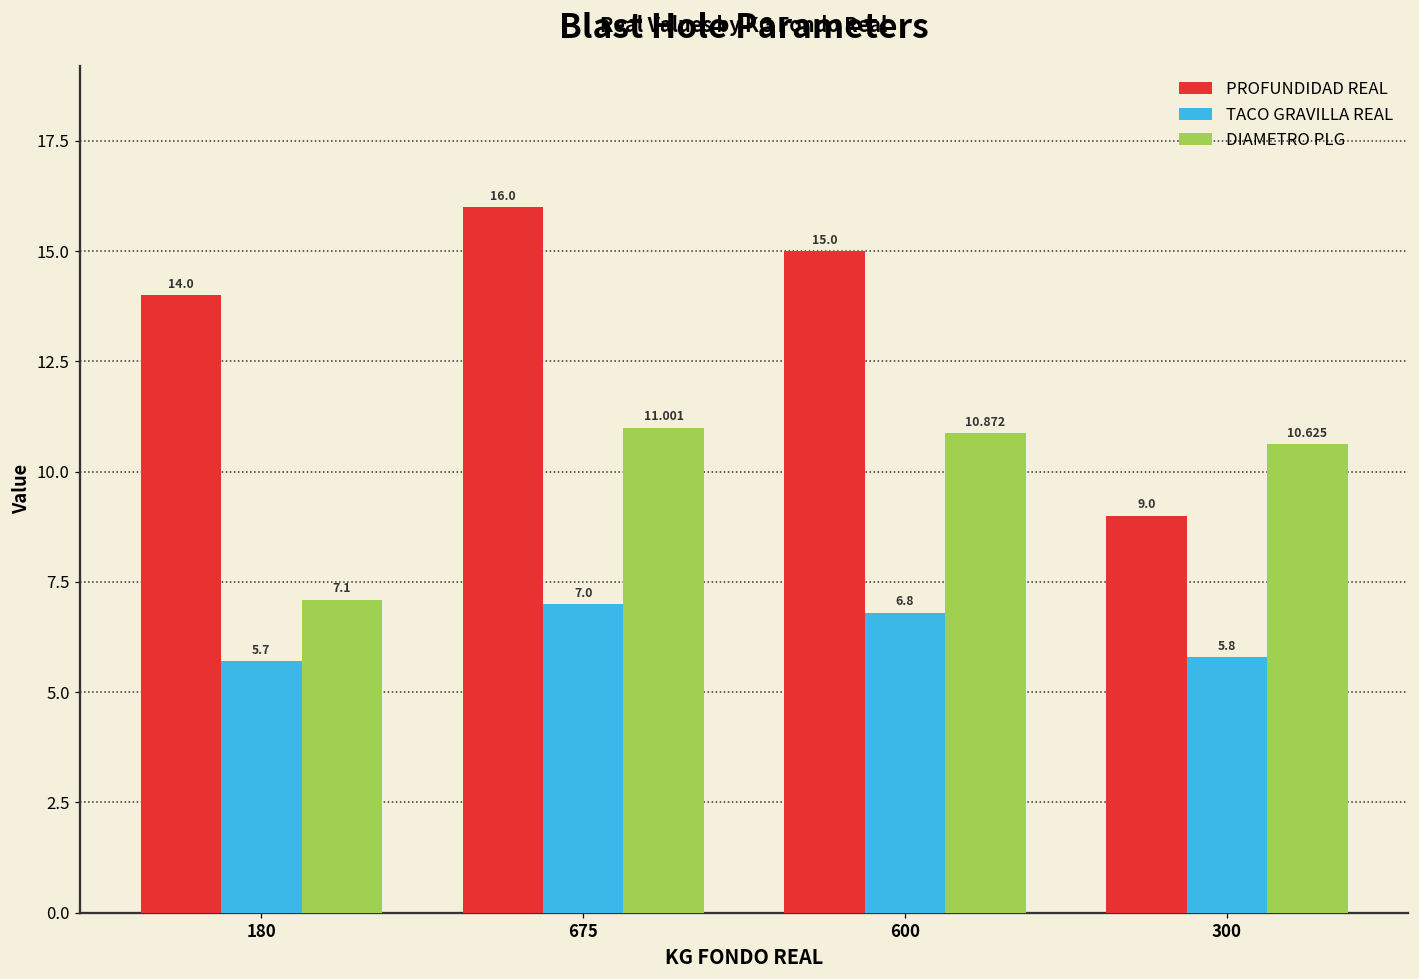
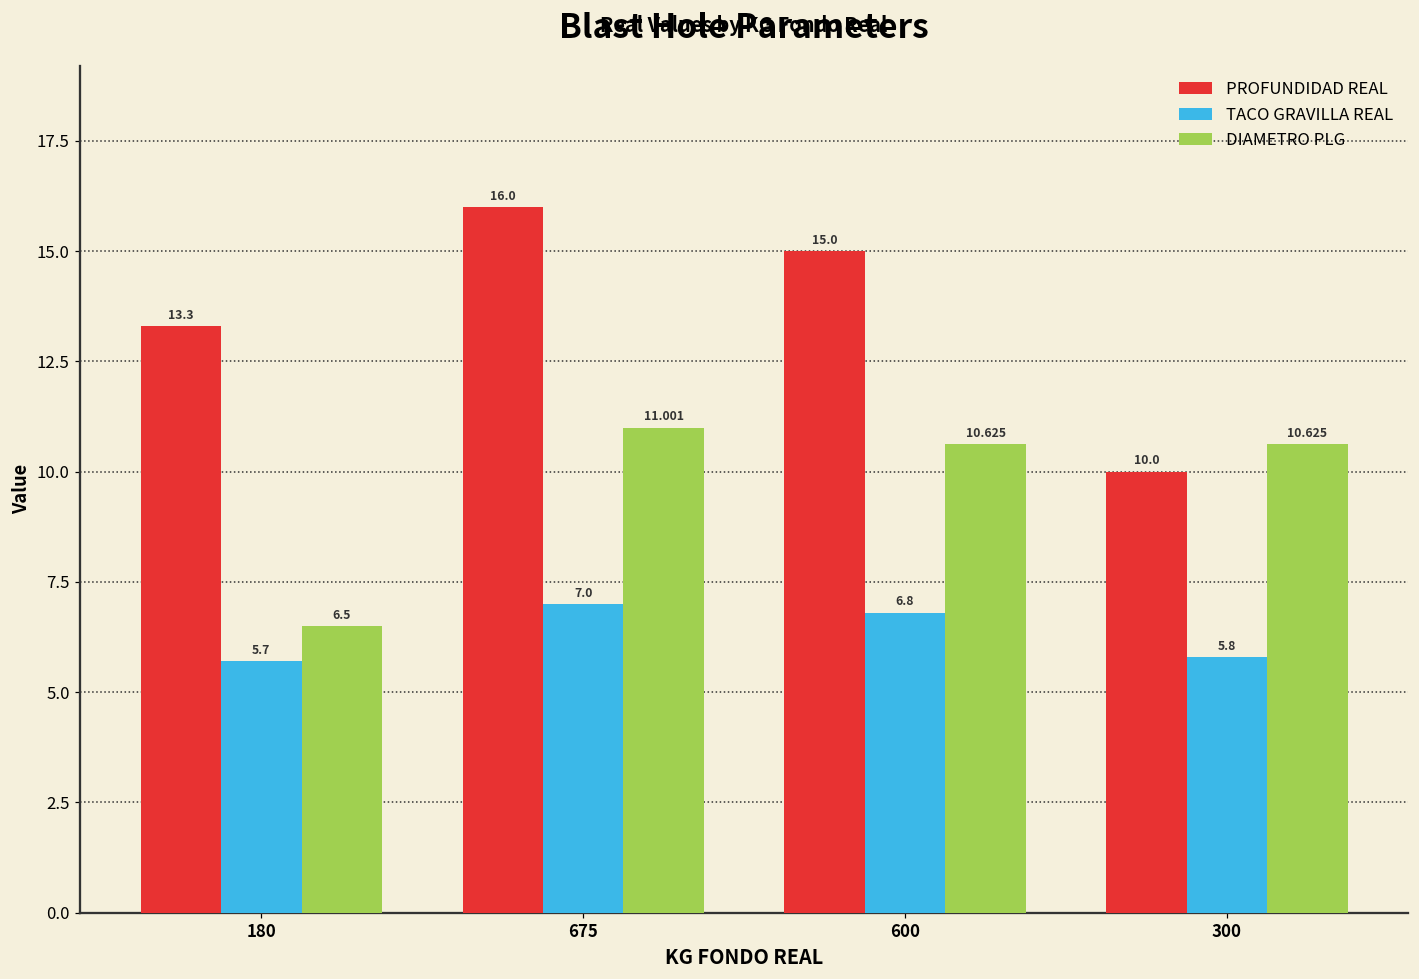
  {
    "PROFUNDIDAD REAL": {
-     "180": 14.0,
+     "180": 13.3,
      "675": 16.0,
      "600": 15.0,
-     "300": 9.0
+     "300": 10.0
    },
    "TACO GRAVILLA REAL": {
      "180": 5.7,
      "675": 7.0,
      "600": 6.8,
      "300": 5.8
    },
    "DIAMETRO PLG": {
-     "180": 7.1,
+     "180": 6.5,
      "675": 11.001,
-     "600": 10.872,
+     "600": 10.625,
      "300": 10.625
    }
  }
